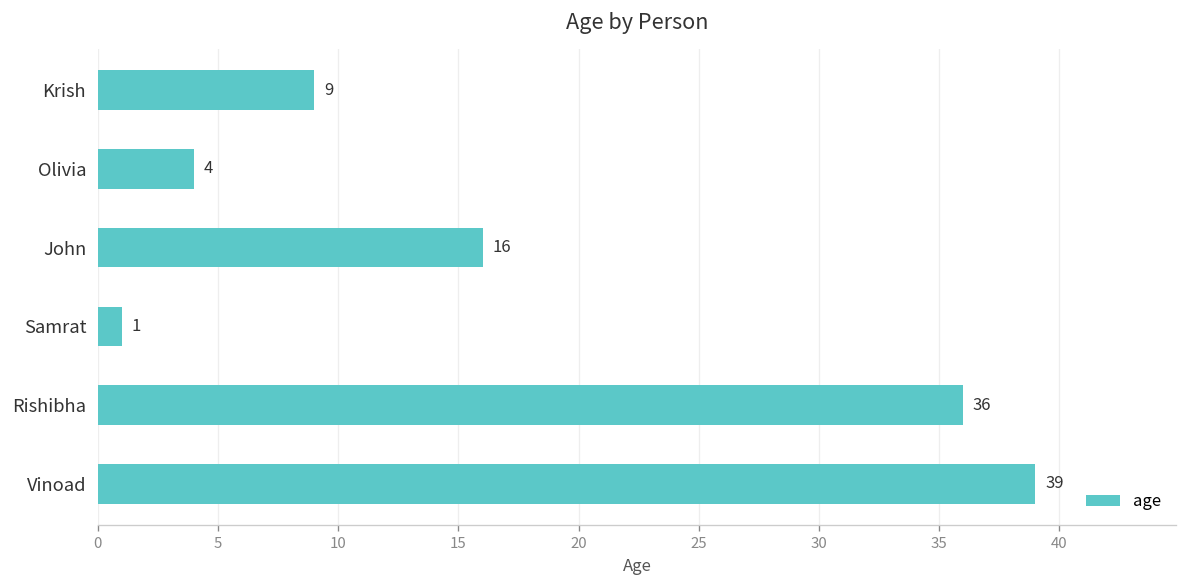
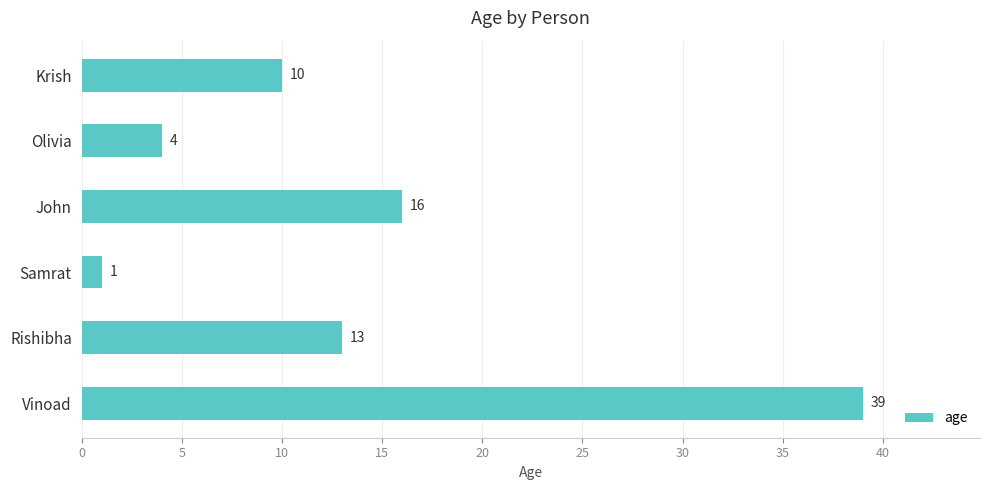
  {
-   "Krish": 9,
+   "Krish": 10,
    "Olivia": 4,
    "John": 16,
    "Samrat": 1,
-   "Rishibha": 36,
+   "Rishibha": 13,
    "Vinoad": 39
  }
